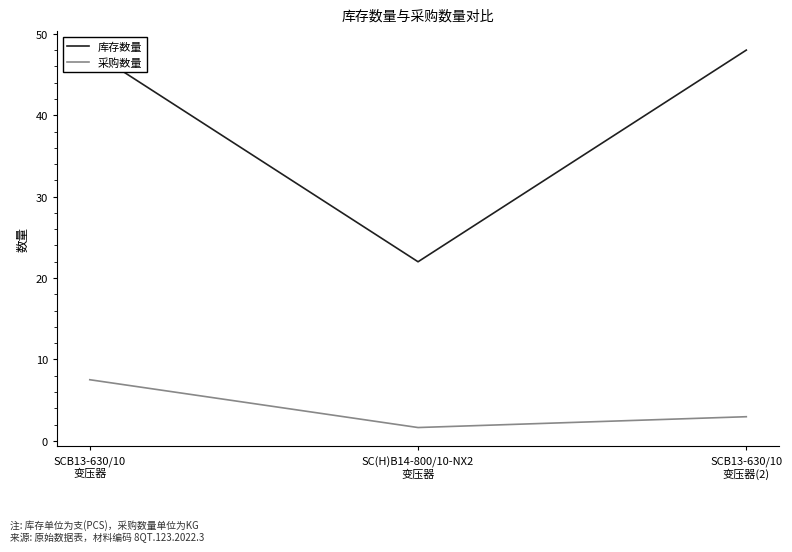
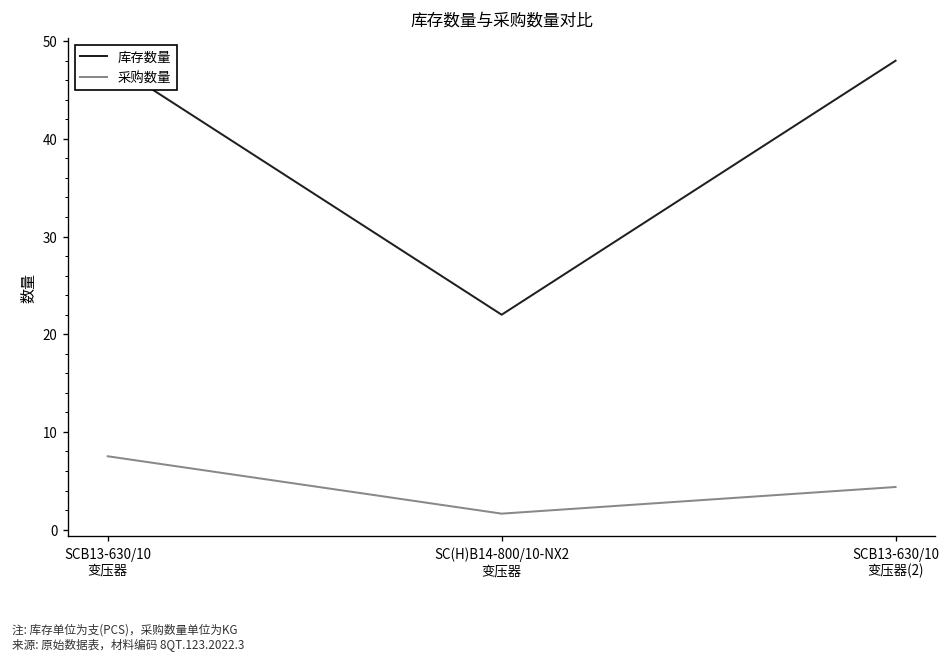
  {
    "库存数量": {
      "SC(H)B14-800/10-NX2 变压器": 22,
      "SCB13-630/10 变压器(2)": 48
    },
    "采购数量": {
      "SCB13-630/10 变压器": 8,
      "SC(H)B14-800/10-NX2 变压器": 2,
-     "SCB13-630/10 变压器(2)": 3
+     "SCB13-630/10 变压器(2)": 4
    }
  }
